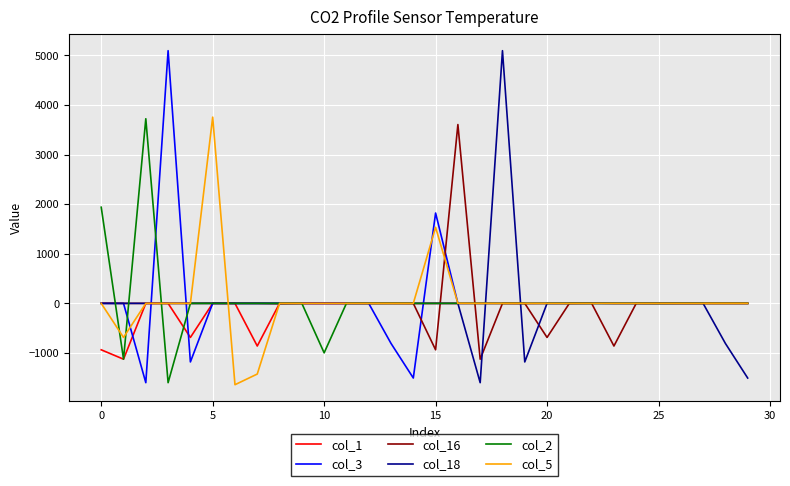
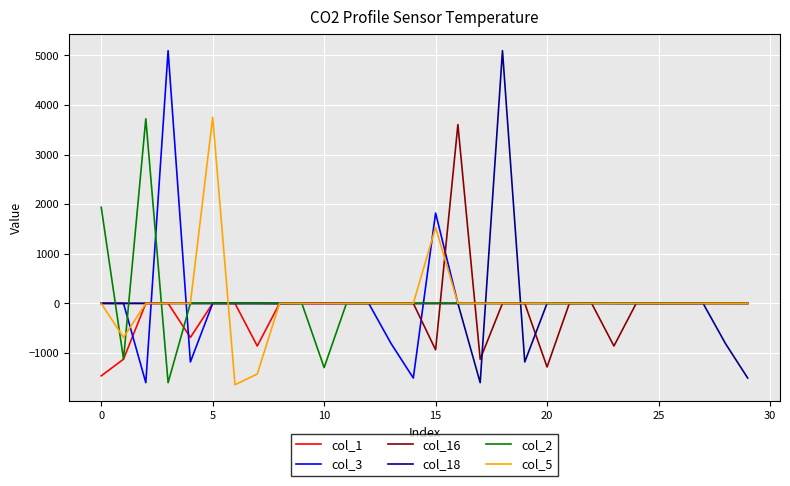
  {
    "col_1": {
-     "0": -900
+     "0": -1500
    },
    "col_3": {
      "15": 1800
    },
    "col_16": {
      "15": -900,
-     "20": -700
+     "20": -1300
    },
    "col_2": {
      "0": 1900,
-     "10": -1000
+     "10": -1300
    },
    "col_5": {
      "5": 3800,
      "15": 1500
    }
  }
